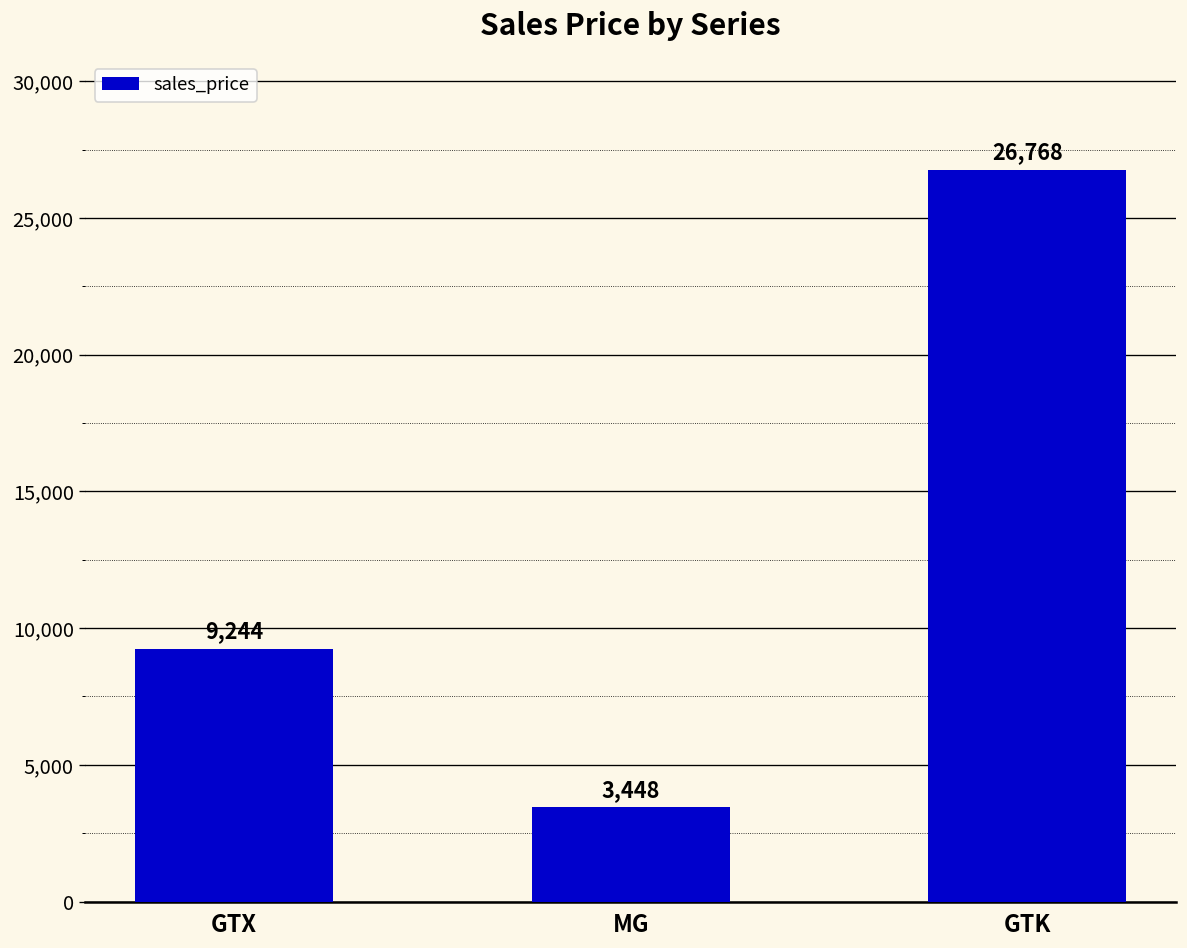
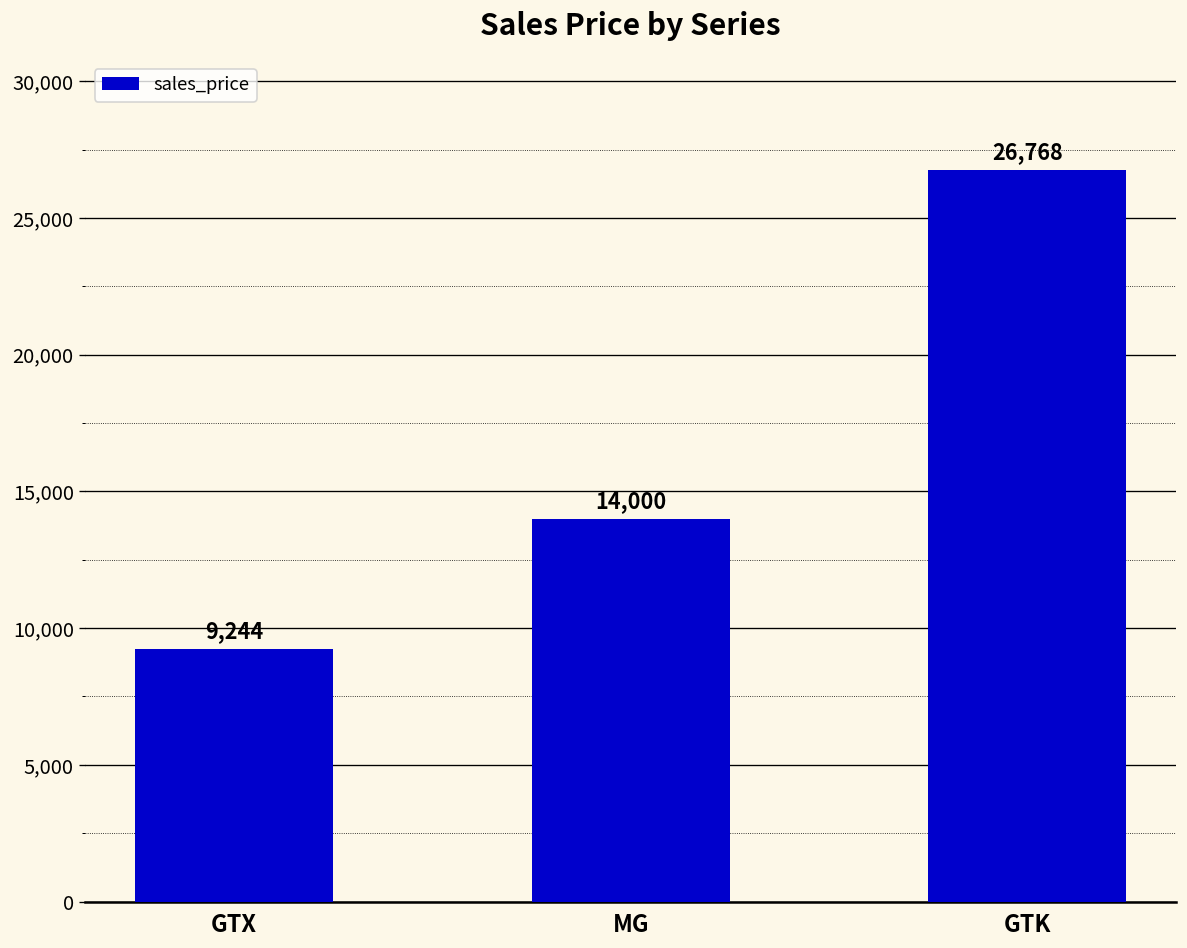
  {
    "GTX": "9,244",
-   "MG": "3,448",
+   "MG": "14,000",
    "GTK": "26,768"
  }
